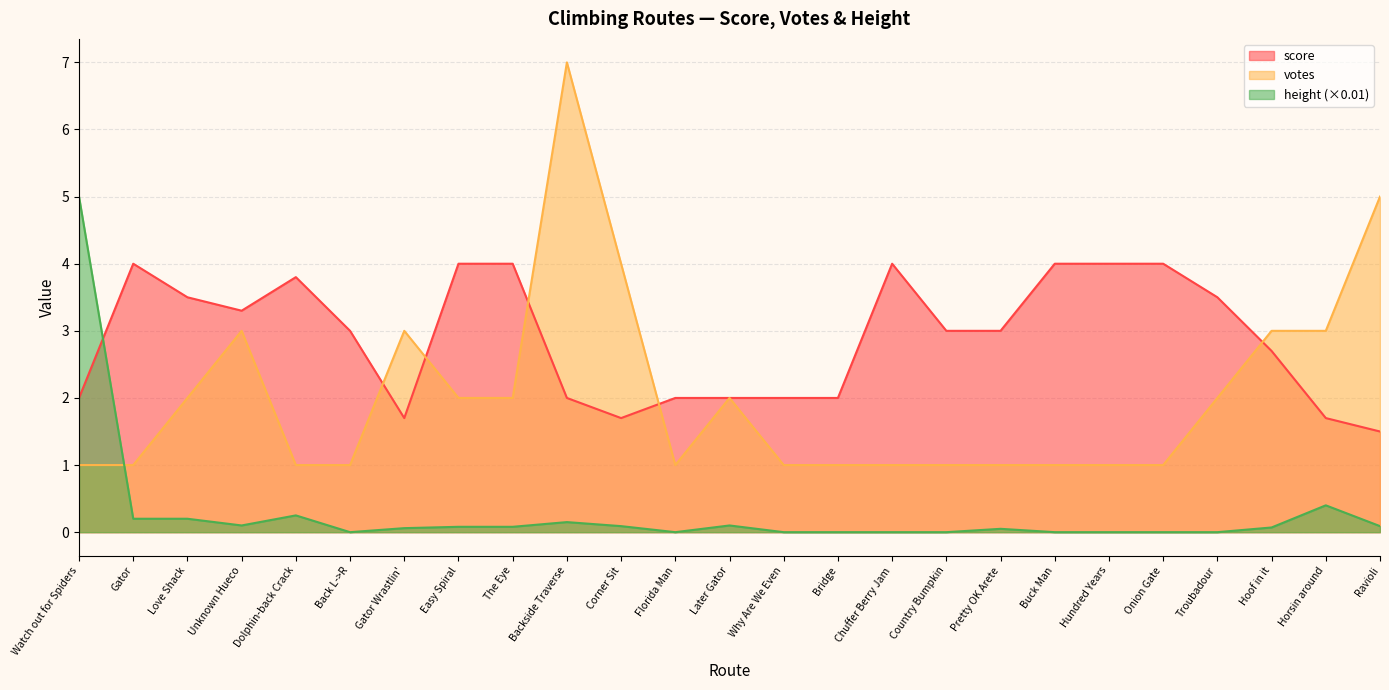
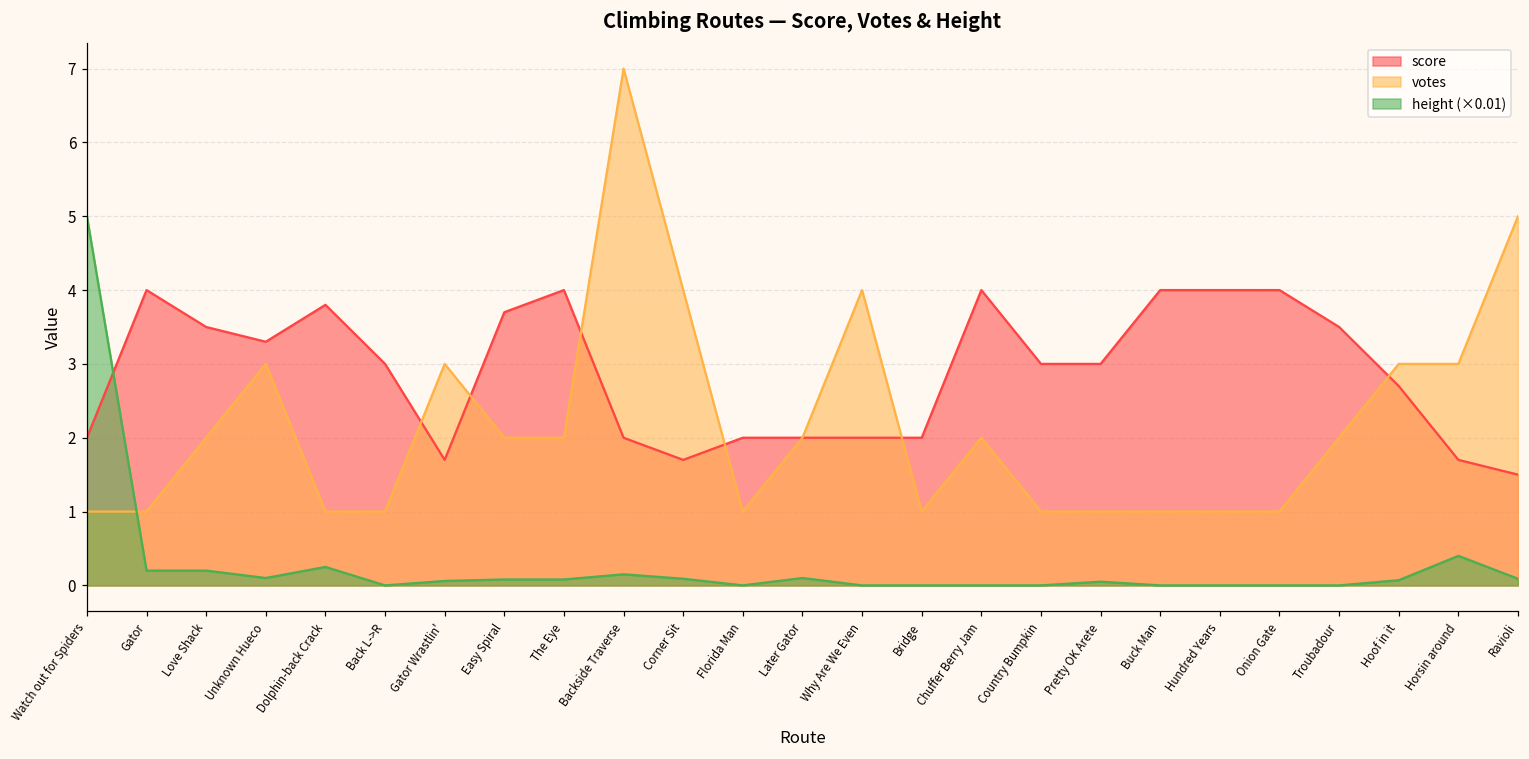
  {
    "score": {
      "Watch out for Spiders": 2.0,
      "Gator": 4.0,
      "Love Shack": 3.5,
      "Unknown Hueco": 3.3,
      "Dolphin-back Crack": 3.8,
      "Back L->R": 3.0,
      "Gator Wrastlin'": 1.7,
-     "Easy Spiral": 4.0,
+     "Easy Spiral": 3.7,
      "The Eye": 4.0,
      "Backside Traverse": 2.0,
      "Corner Sit": 1.7,
      "Florida Man": 2.0,
      "Why Are We Even": 2.0,
      "Bridge": 2.0,
      "Chuffer Berry Jam": 4.0,
      "Country Bumpkin": 3.0,
      "Pretty OK Arete": 3.0,
      "Buck Man": 4.0,
      "Hundred Years": 4.0,
      "Onion Gate": 4.0,
      "Troubadour": 3.5,
      "Hoof in it": 2.7,
      "Horsin around": 1.7,
      "Ravioli": 1.5
    },
    "votes": {
      "Watch out for Spiders": 1,
      "Gator": 1,
      "Love Shack": 2,
      "Unknown Hueco": 3,
      "Dolphin-back Crack": 1,
      "Back L->R": 1,
      "Gator Wrastlin'": 3,
      "Easy Spiral": 2,
      "The Eye": 2,
      "Backside Traverse": 7,
      "Corner Sit": 4,
      "Florida Man": 1,
-     "Why Are We Even": 1,
+     "Why Are We Even": 4,
      "Bridge": 1,
-     "Chuffer Berry Jam": 1,
+     "Chuffer Berry Jam": 2,
      "Country Bumpkin": 1,
      "Pretty OK Arete": 1,
      "Buck Man": 1,
      "Hundred Years": 1,
      "Onion Gate": 1,
      "Troubadour": 2,
      "Hoof in it": 3,
      "Horsin around": 3,
      "Ravioli": 5
    },
    "height (×0.01)": {
      "Watch out for Spiders": 5.0,
      "Gator": 0.2,
      "Love Shack": 0.2,
      "Unknown Hueco": 0.1,
      "Dolphin-back Crack": 0.3,
      "Back L->R": 0.0,
      "Gator Wrastlin'": 0.1,
      "Easy Spiral": 0.1,
      "The Eye": 0.1,
      "Backside Traverse": 0.2,
      "Corner Sit": 0.1,
      "Florida Man": 0.0,
      "Later Gator": 0.1,
      "Why Are We Even": 0.0,
      "Bridge": 0.0,
      "Chuffer Berry Jam": 0.0,
      "Country Bumpkin": 0.0,
      "Pretty OK Arete": 0.1,
      "Buck Man": 0.0,
      "Hundred Years": 0.0,
      "Onion Gate": 0.0,
      "Troubadour": 0.0,
      "Hoof in it": 0.1,
      "Horsin around": 0.4,
      "Ravioli": 0.1
    }
  }
